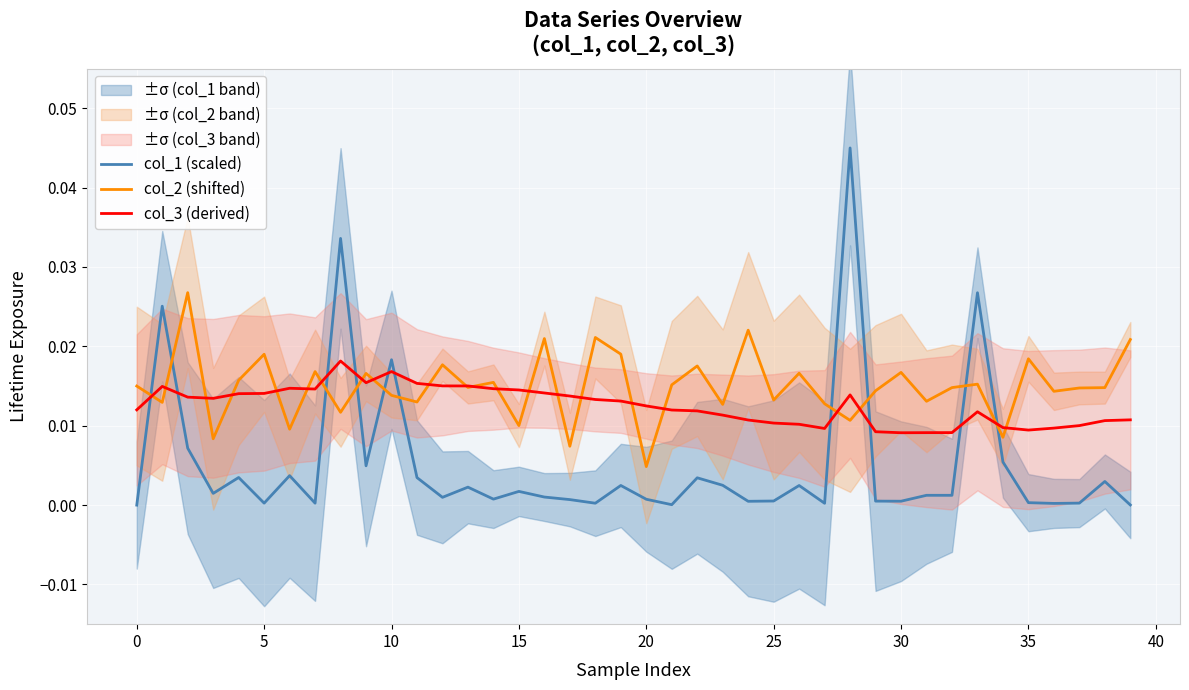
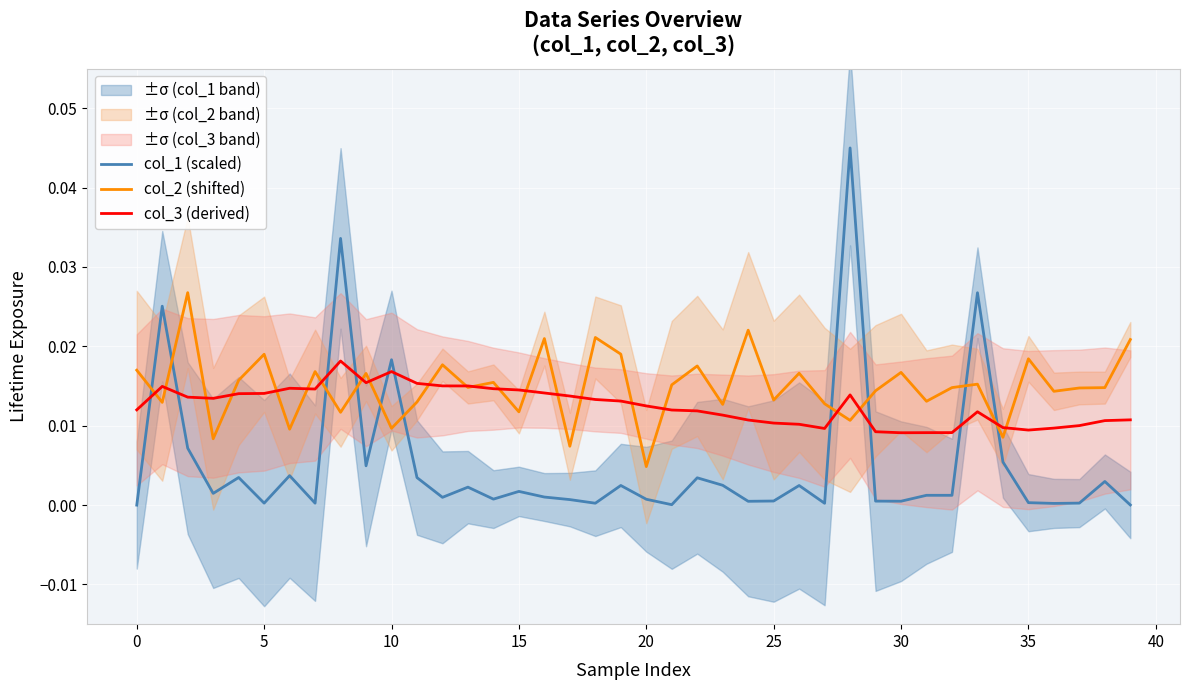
  {
    "col_2 (shifted)": {
-     "0": 0.015,
+     "0": 0.017,
      "5": 0.019,
-     "10": 0.014,
-     "15": 0.010,
+     "10": 0.010,
+     "15": 0.012,
      "20": 0.005,
      "30": 0.017,
      "35": 0.018
    },
    "col_3 (derived)": {
      "0": 0.012,
      "5": 0.014,
      "20": 0.012,
      "25": 0.010,
      "30": 0.009,
      "35": 0.009
    }
  }
